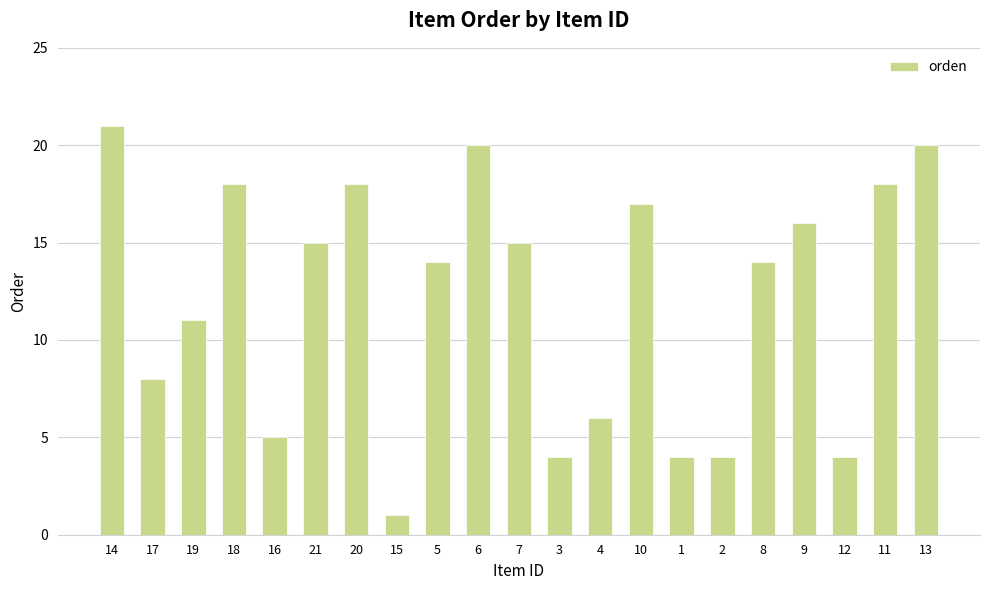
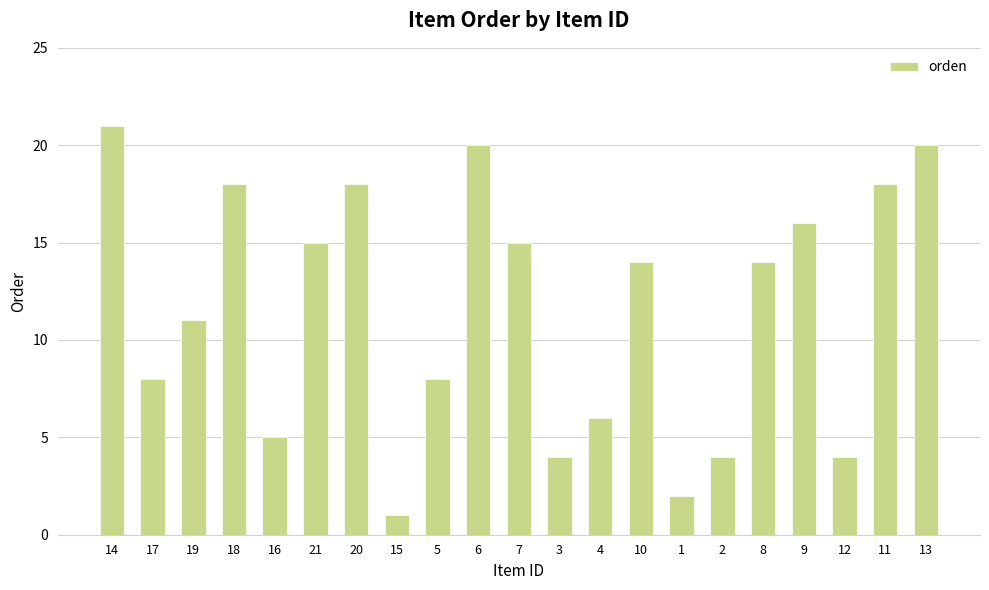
  {
    "14": 21,
    "17": 8,
    "19": 11,
    "18": 18,
    "16": 5,
    "21": 15,
    "20": 18,
    "15": 1,
-   "5": 14,
+   "5": 8,
    "6": 20,
    "7": 15,
    "3": 4,
    "4": 6,
-   "10": 17,
-   "1": 4,
+   "10": 14,
+   "1": 2,
    "2": 4,
    "8": 14,
    "9": 16,
    "12": 4,
    "11": 18,
    "13": 20
  }
